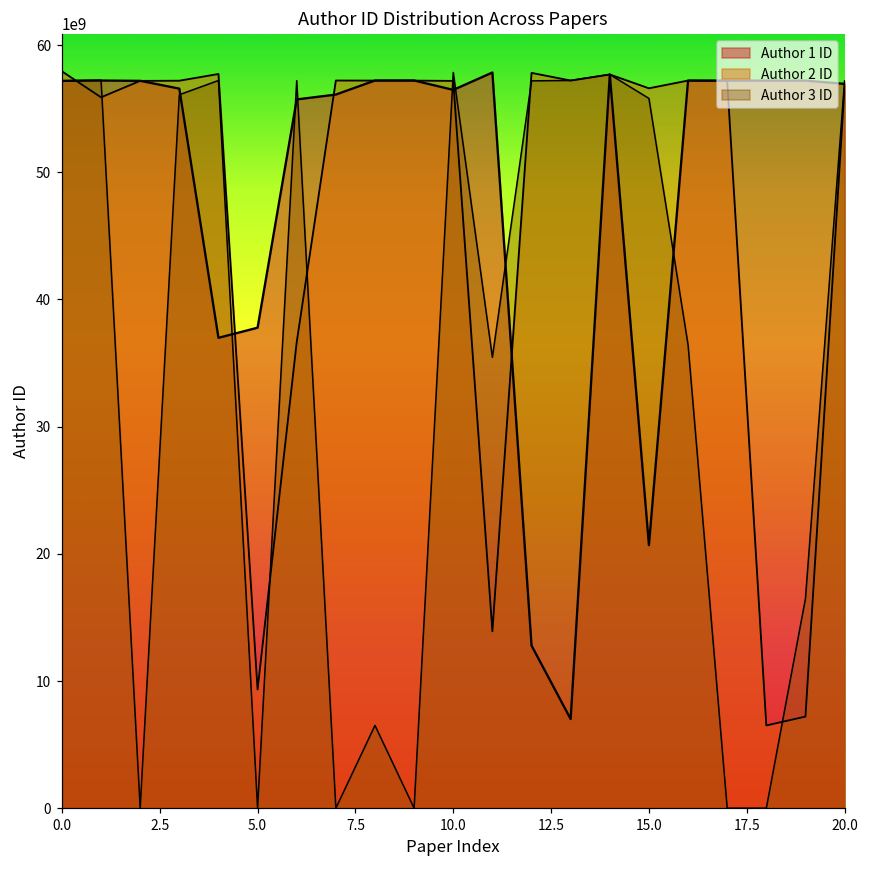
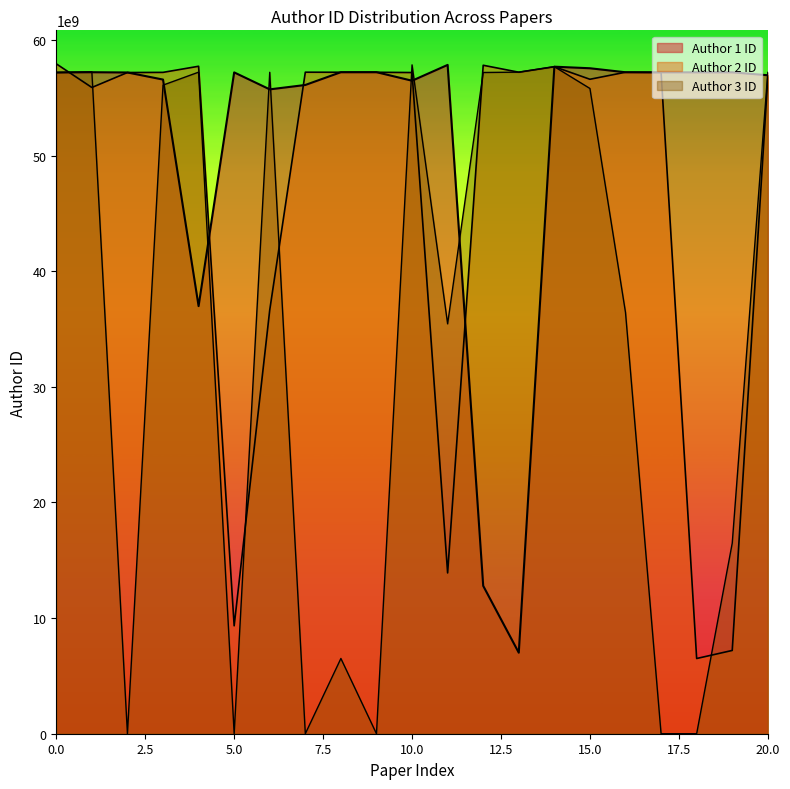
  {
    "Author 1 ID": {
-     "5.0": 37800000000,
+     "5.0": 57200000000,
      "10.0": 56500000000,
-     "15.0": 20700000000
+     "15.0": 57600000000
    }
  }
